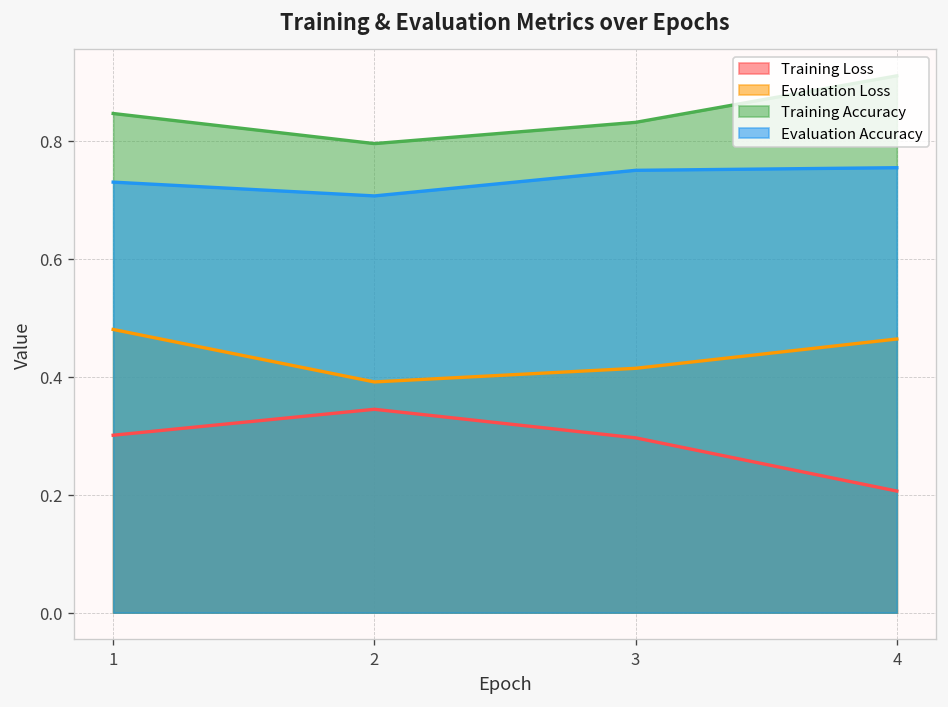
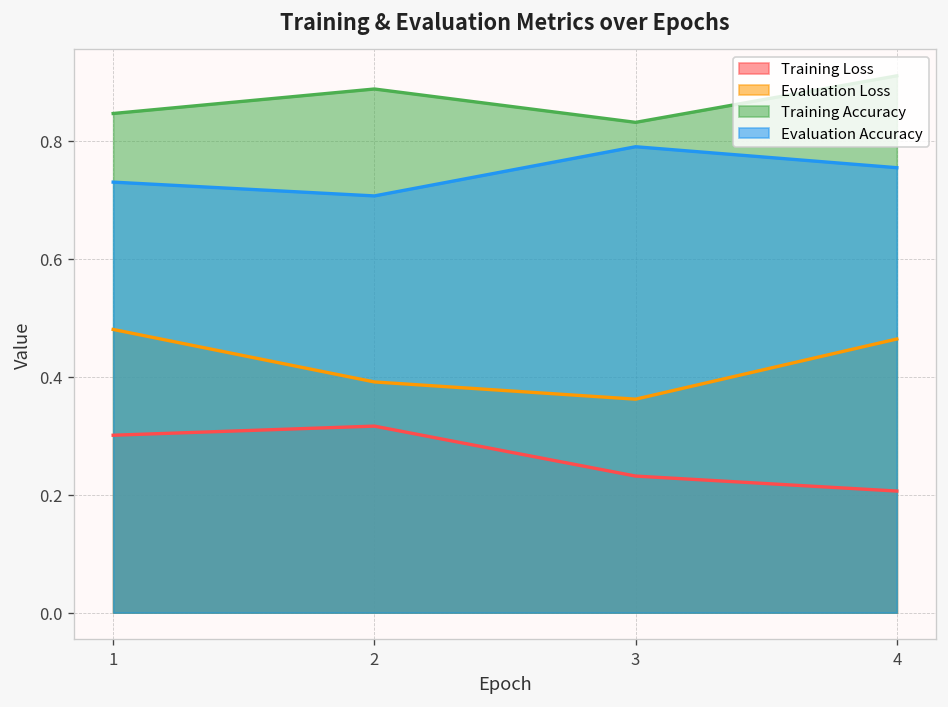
  {
    "Training Loss": {
      "1": 0.30,
-     "2": 0.34,
-     "3": 0.30,
+     "2": 0.32,
+     "3": 0.23,
      "4": 0.21
    },
    "Evaluation Loss": {
      "1": 0.48,
      "2": 0.39,
-     "3": 0.41,
+     "3": 0.36,
      "4": 0.46
    },
    "Training Accuracy": {
      "1": 0.85,
-     "2": 0.80,
+     "2": 0.89,
      "3": 0.83
    },
    "Evaluation Accuracy": {
      "1": 0.73,
      "2": 0.71,
-     "3": 0.75,
+     "3": 0.79,
      "4": 0.75
    }
  }
